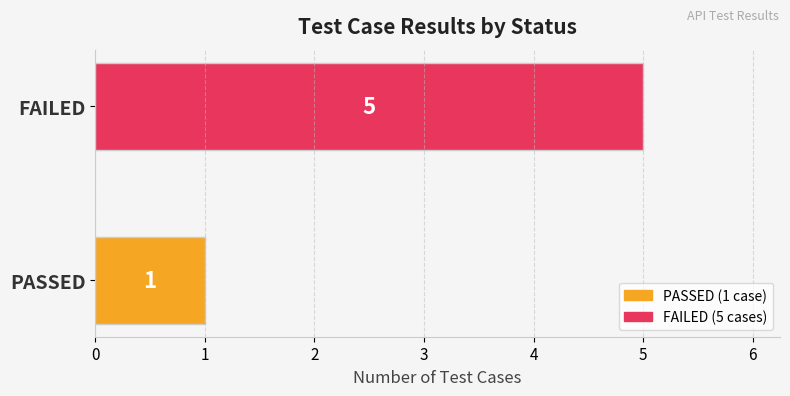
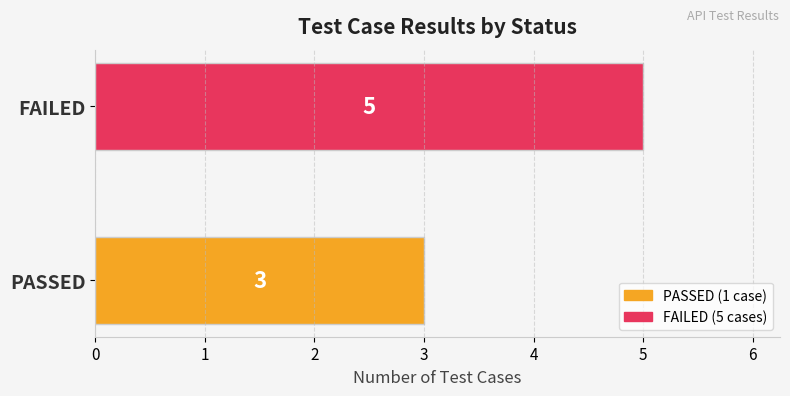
  {
    "FAILED": 5,
-   "PASSED": 1
+   "PASSED": 3
  }
